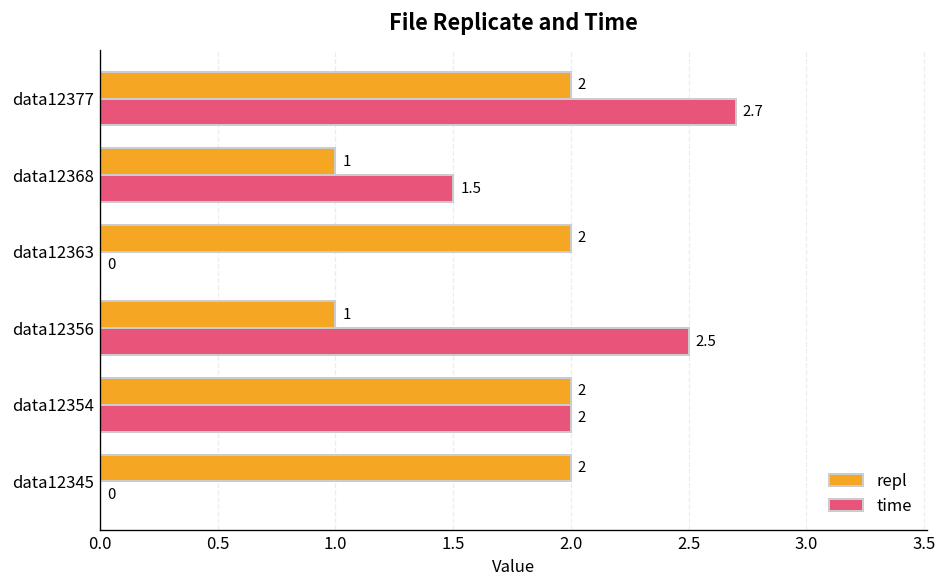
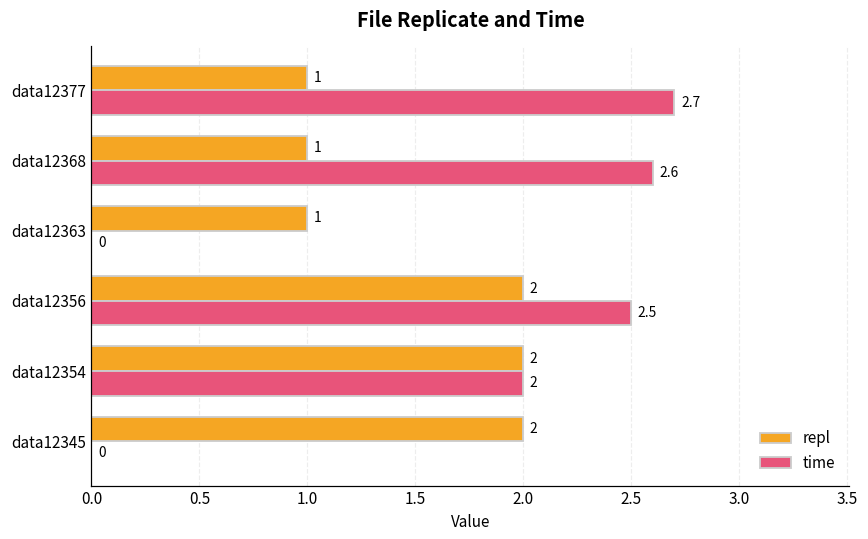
  {
    "repl": {
-     "data12377": 2,
+     "data12377": 1,
      "data12368": 1,
-     "data12363": 2,
-     "data12356": 1,
+     "data12363": 1,
+     "data12356": 2,
      "data12354": 2,
      "data12345": 2
    },
    "time": {
      "data12377": 2.7,
-     "data12368": 1.5,
+     "data12368": 2.6,
      "data12363": 0,
      "data12356": 2.5,
      "data12354": 2,
      "data12345": 0
    }
  }
